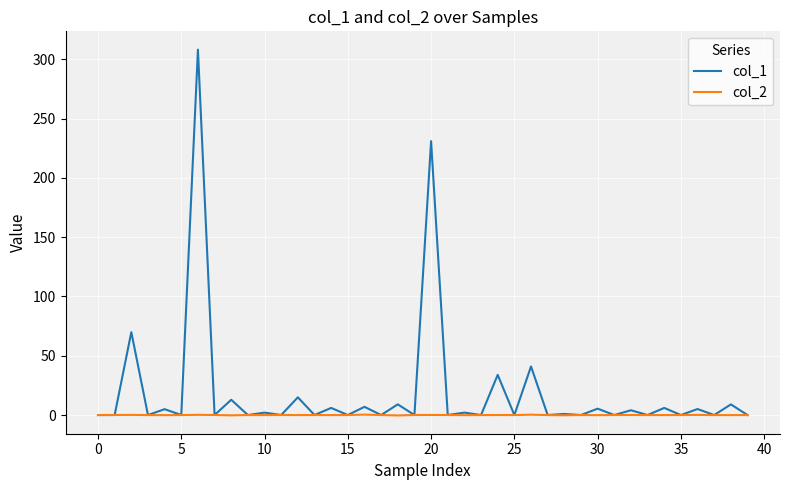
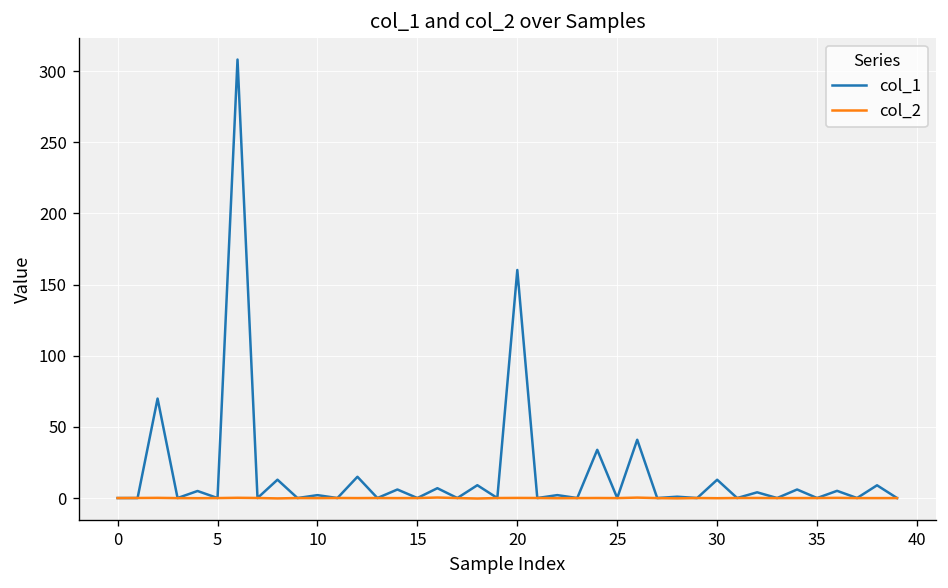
  {
    "col_1": {
-     "20": 231,
-     "30": 5
+     "20": 160,
+     "30": 13
    },
    "col_2": {
      "20": 0,
      "30": 0
    }
  }
